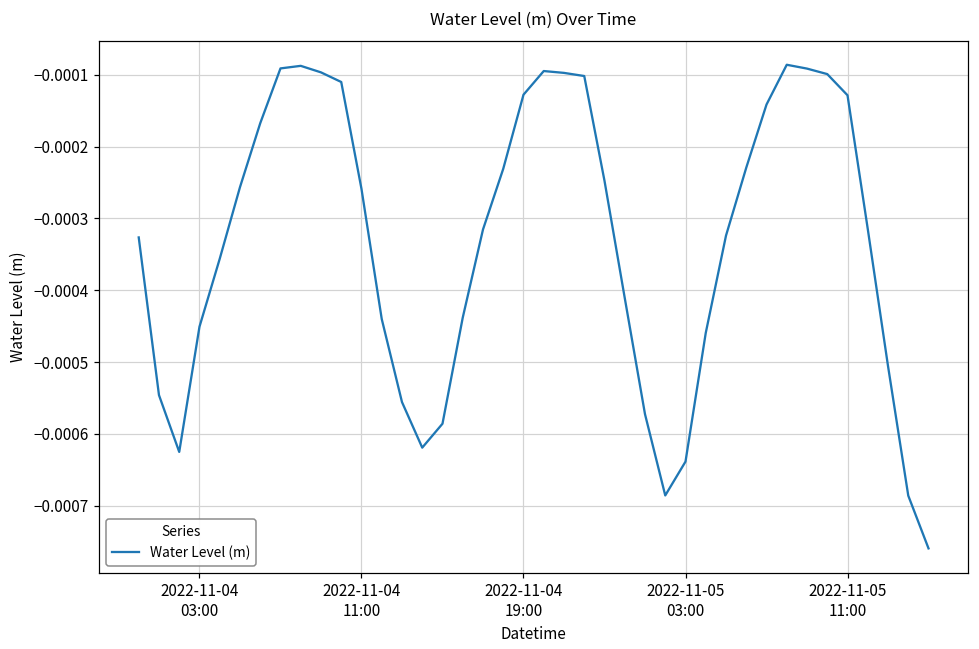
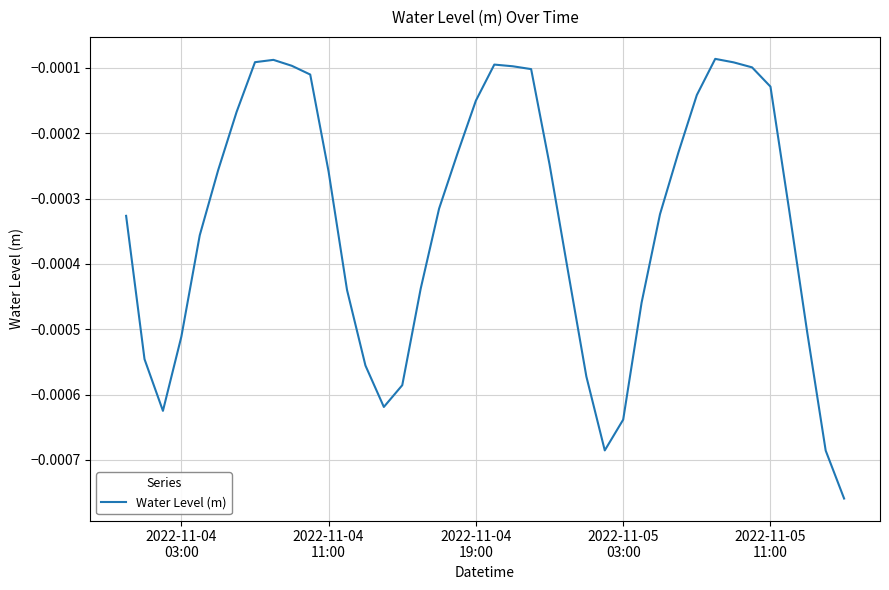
  {
-   "2022-11-04 03:00": -0.00045,
+   "2022-11-04 03:00": -0.00051,
    "2022-11-04 11:00": -0.00026,
-   "2022-11-04 19:00": -0.00013,
+   "2022-11-04 19:00": -0.00015,
    "2022-11-05 03:00": -0.00064,
    "2022-11-05 11:00": -0.00013
  }
